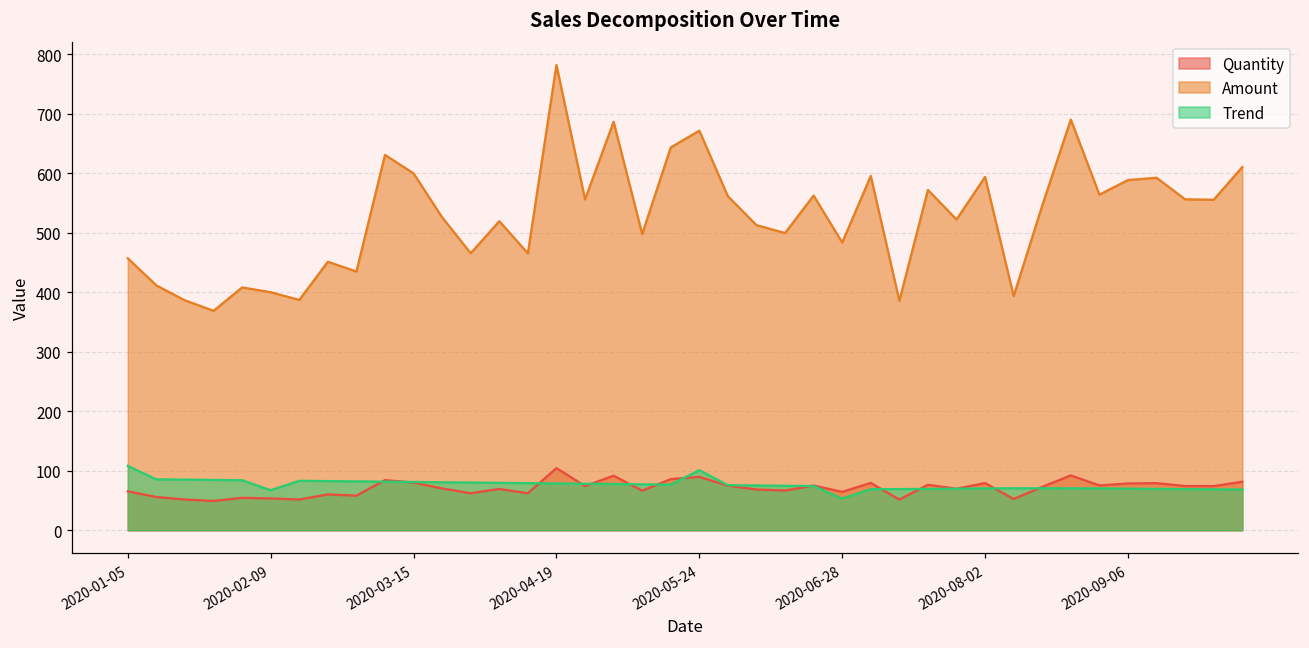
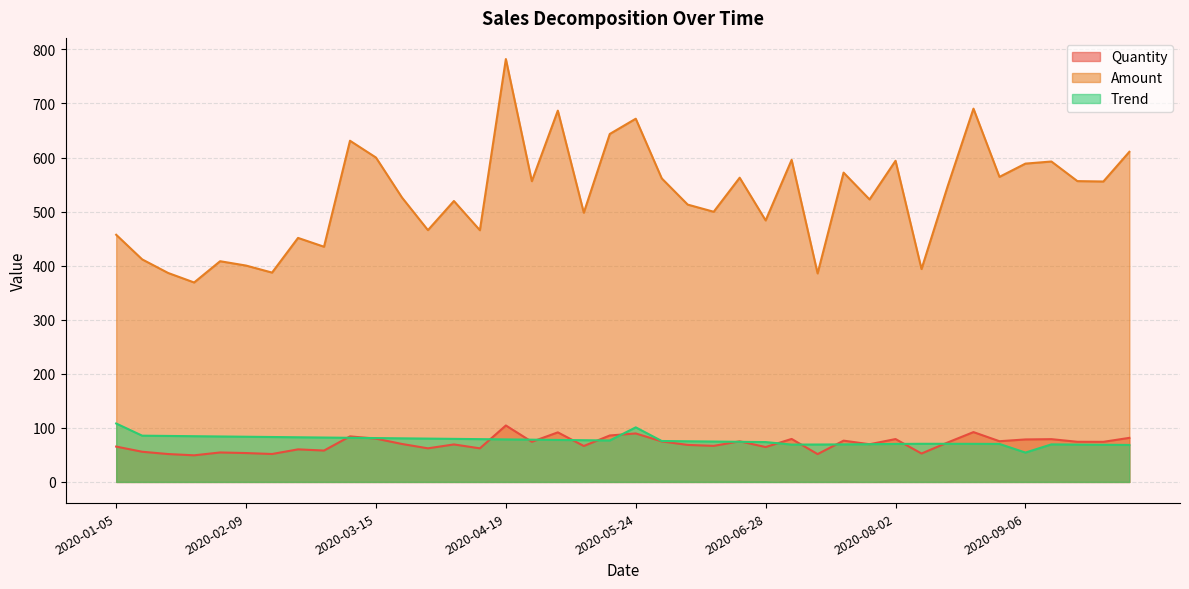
  {
    "Trend": {
      "2020-01-05": 110,
-     "2020-02-09": 70,
+     "2020-02-09": 80,
      "2020-04-19": 80,
      "2020-05-24": 100,
-     "2020-06-28": 50,
+     "2020-06-28": 70,
      "2020-08-02": 70,
-     "2020-09-06": 70
+     "2020-09-06": 50
    }
  }
